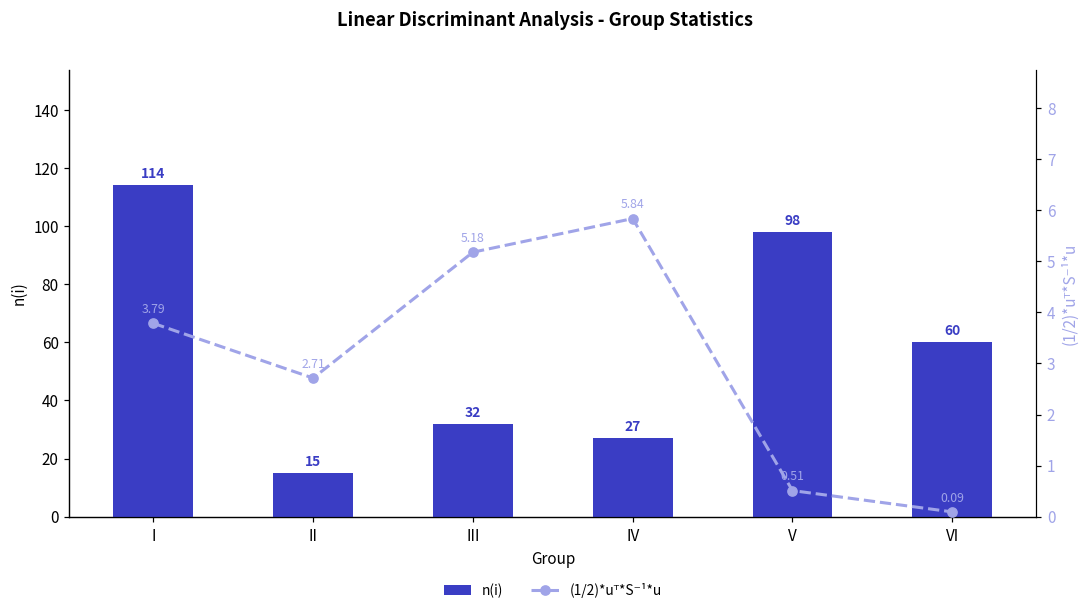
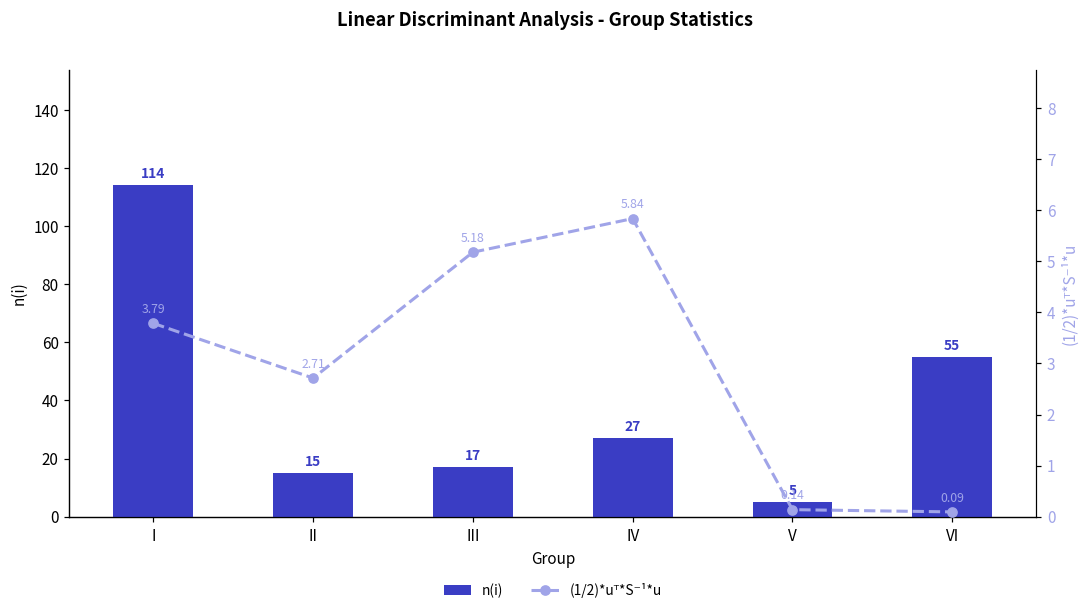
  {
    "n(i)": {
      "I": 114,
      "II": 15,
-     "III": 32,
+     "III": 17,
      "IV": 27,
-     "V": 98,
-     "VI": 60
+     "V": 5,
+     "VI": 55
    },
    "(1/2)*uᵀ*S⁻¹*u": {
      "I": 3.79,
      "II": 2.71,
      "III": 5.18,
      "IV": 5.84,
-     "V": 0.51,
+     "V": 0.14,
      "VI": 0.09
    }
  }
